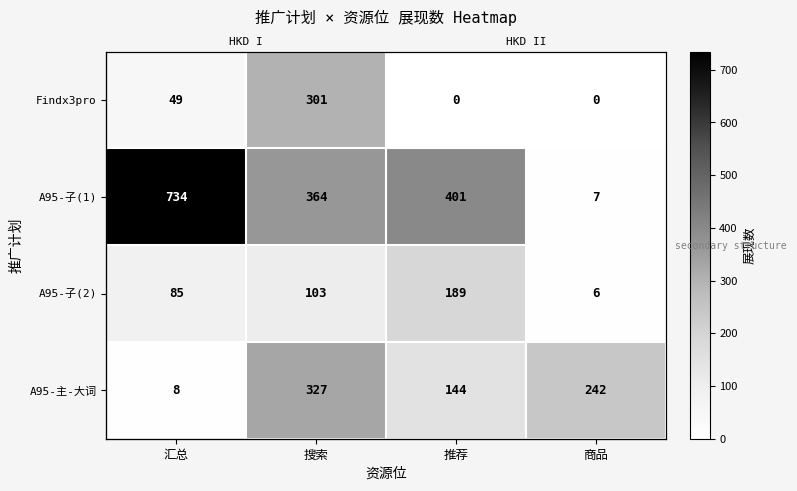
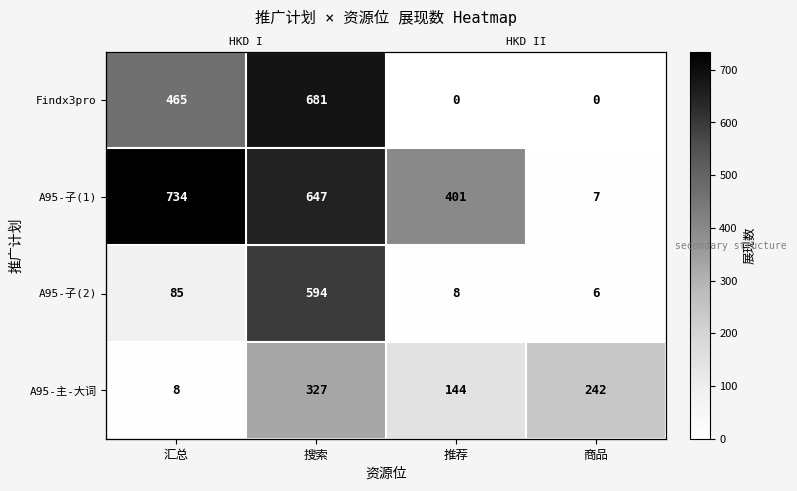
  {
    "Findx3pro": {
-     "汇总": 49,
-     "搜索": 301,
+     "汇总": 465,
+     "搜索": 681,
      "推荐": 0,
      "商品": 0
    },
    "A95-子(1)": {
      "汇总": 734,
-     "搜索": 364,
+     "搜索": 647,
      "推荐": 401,
      "商品": 7
    },
    "A95-子(2)": {
      "汇总": 85,
-     "搜索": 103,
-     "推荐": 189,
+     "搜索": 594,
+     "推荐": 8,
      "商品": 6
    },
    "A95-主-大词": {
      "汇总": 8,
      "搜索": 327,
      "推荐": 144,
      "商品": 242
    }
  }
